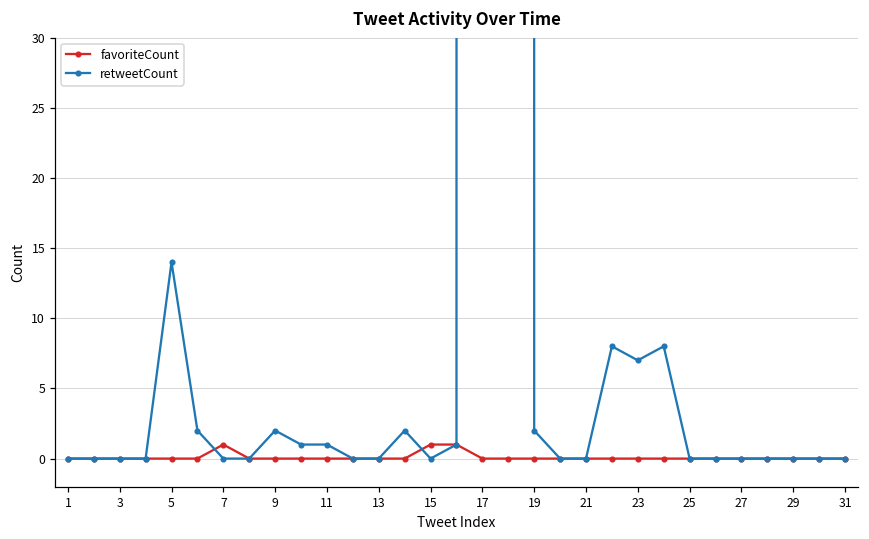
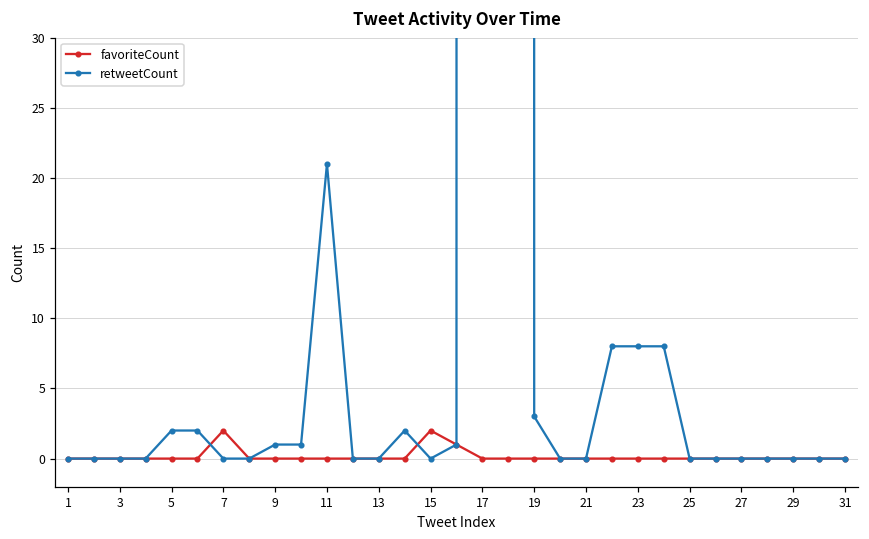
  {
    "favoriteCount": {
      "5": 0,
-     "7": 1,
+     "7": 2,
      "9": 0,
      "11": 0,
-     "15": 1,
+     "15": 2,
      "17": 0,
      "19": 0,
      "23": 0
    },
    "retweetCount": {
-     "5": 14,
+     "5": 2,
      "7": 0,
-     "9": 2,
-     "11": 1,
+     "9": 1,
+     "11": 21,
      "15": 0,
-     "19": 2,
-     "23": 7
+     "19": 3,
+     "23": 8
    }
  }
